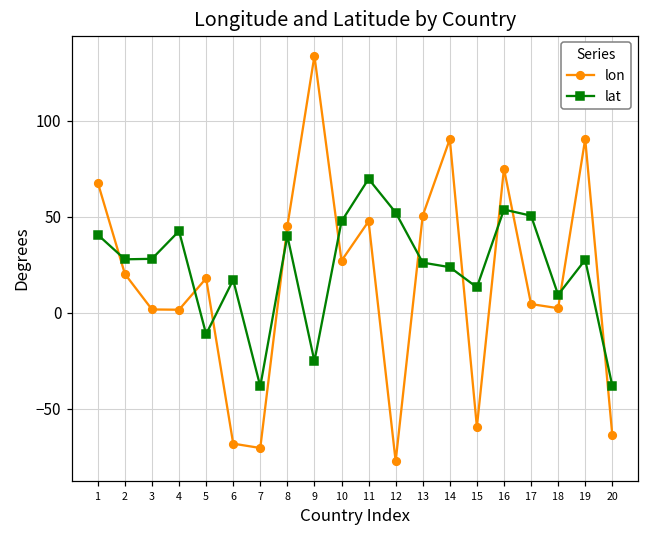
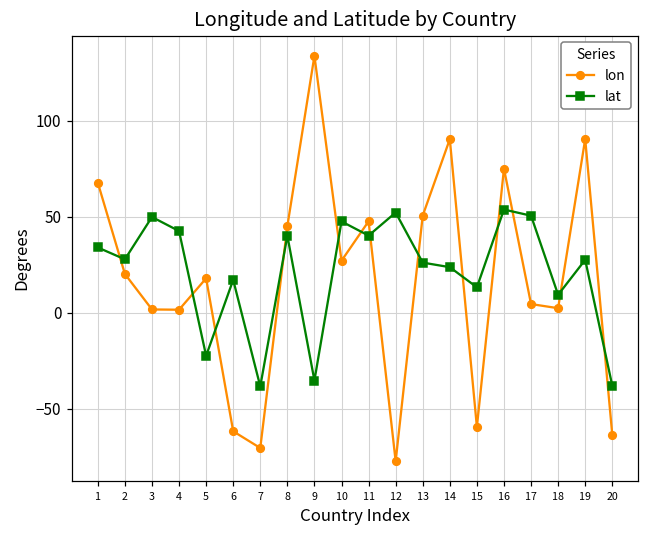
  {
    "lon": {
      "1": 68,
      "2": 20,
      "3": 2,
      "4": 2,
      "5": 18,
-     "6": -68,
+     "6": -62,
      "7": -71,
      "8": 45,
      "9": 134,
      "10": 27,
      "11": 48,
      "12": -77,
      "13": 51,
      "14": 90,
      "15": -60,
      "16": 75,
      "17": 4,
      "18": 2,
      "19": 90,
      "20": -64
    },
    "lat": {
-     "1": 41,
+     "1": 34,
      "2": 28,
-     "3": 28,
+     "3": 50,
      "4": 43,
-     "5": -11,
+     "5": -22,
      "6": 17,
      "7": -38,
      "8": 40,
-     "9": -25,
+     "9": -35,
      "10": 48,
-     "11": 70,
+     "11": 40,
      "12": 52,
      "13": 26,
      "14": 24,
      "15": 13,
      "16": 54,
      "17": 51,
      "18": 9,
      "19": 28,
      "20": -38
    }
  }
